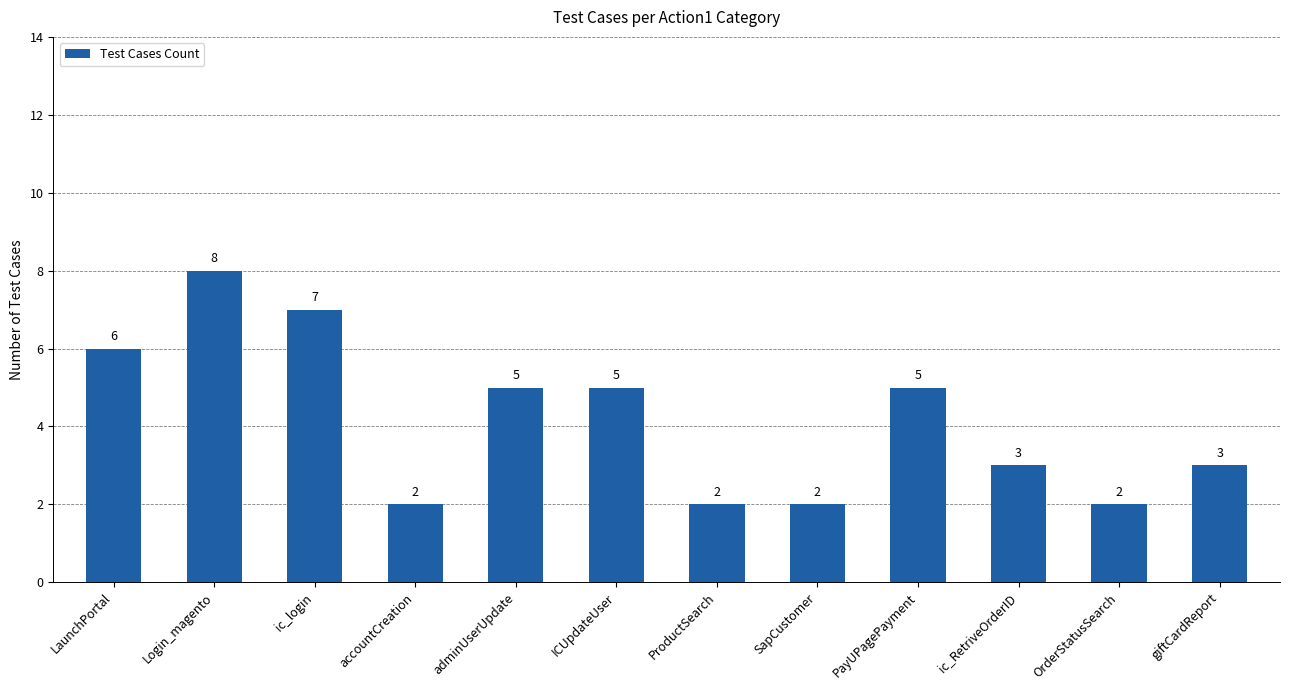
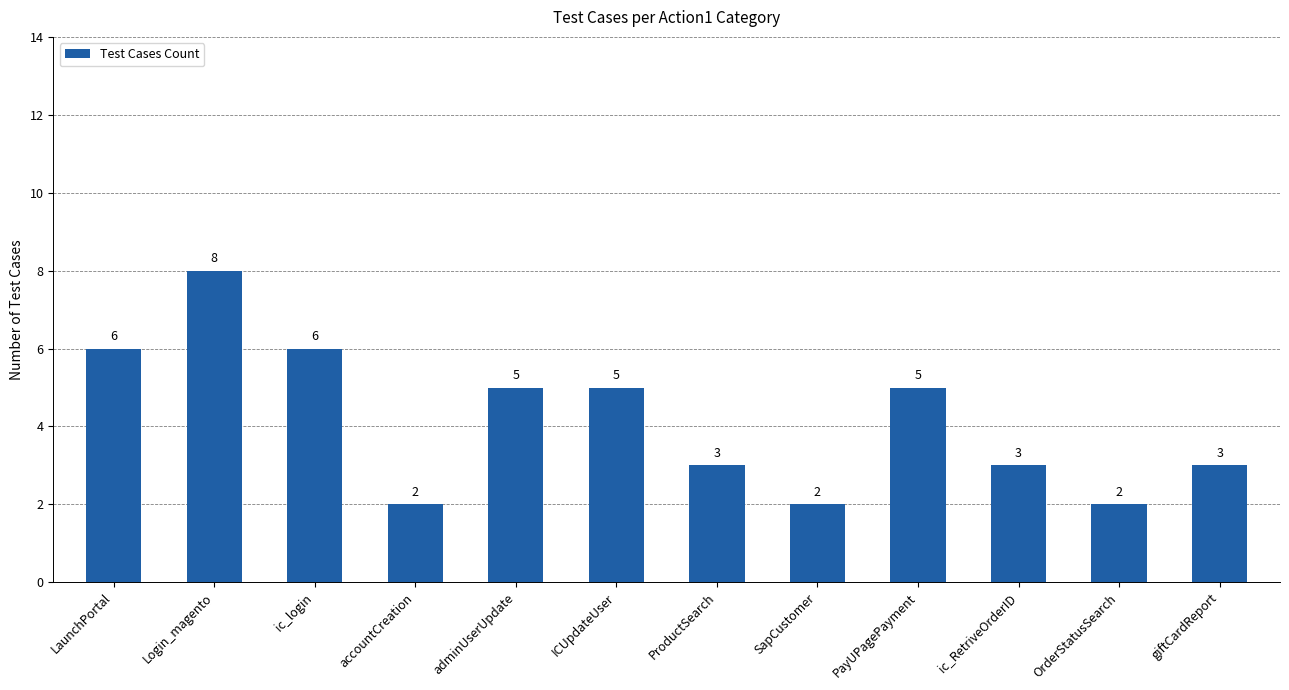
  {
    "LaunchPortal": 6,
    "Login_magento": 8,
-   "ic_login": 7,
+   "ic_login": 6,
    "accountCreation": 2,
    "adminUserUpdate": 5,
    "ICUpdateUser": 5,
-   "ProductSearch": 2,
+   "ProductSearch": 3,
    "SapCustomer": 2,
    "PayUPagePayment": 5,
    "ic_RetriveOrderID": 3,
    "OrderStatusSearch": 2,
    "giftCardReport": 3
  }
